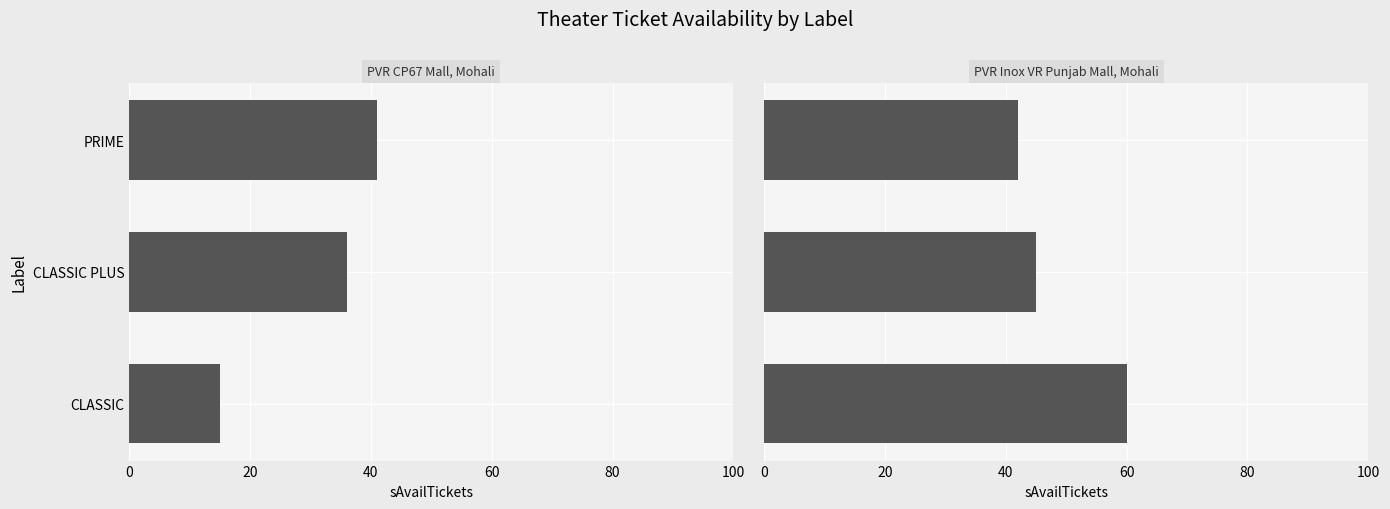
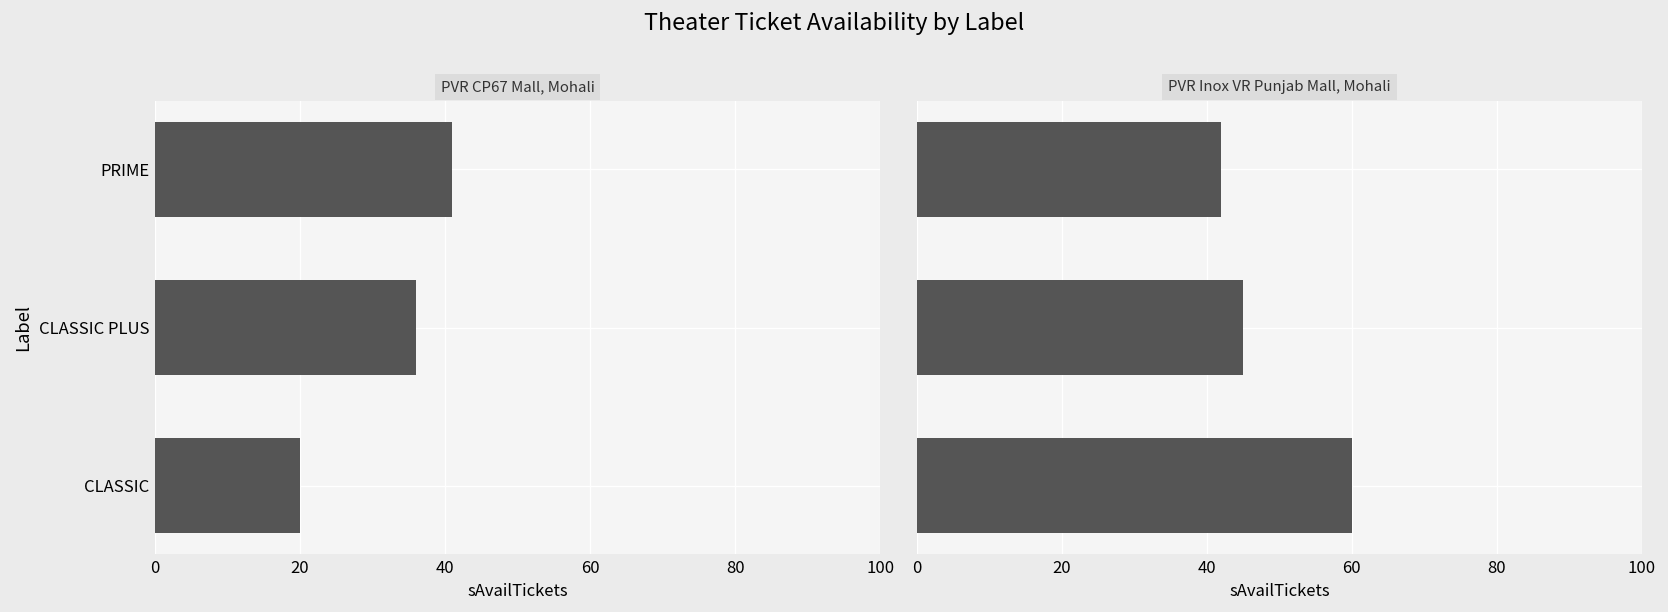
  {
    "PVR CP67 Mall, Mohali": {
      "PRIME": 41,
      "CLASSIC PLUS": 36,
-     "CLASSIC": 15
+     "CLASSIC": 20
    }
  }
